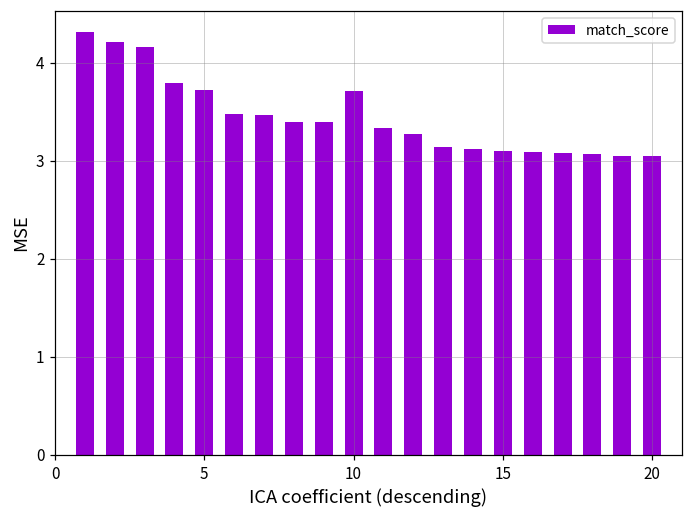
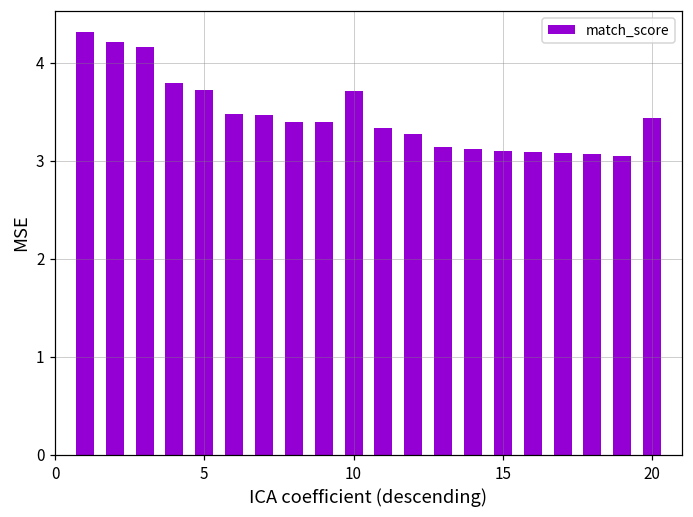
  {
    "5": 3.7,
    "10": 3.7,
    "15": 3.1,
-   "20": 3.0
+   "20": 3.4
  }
